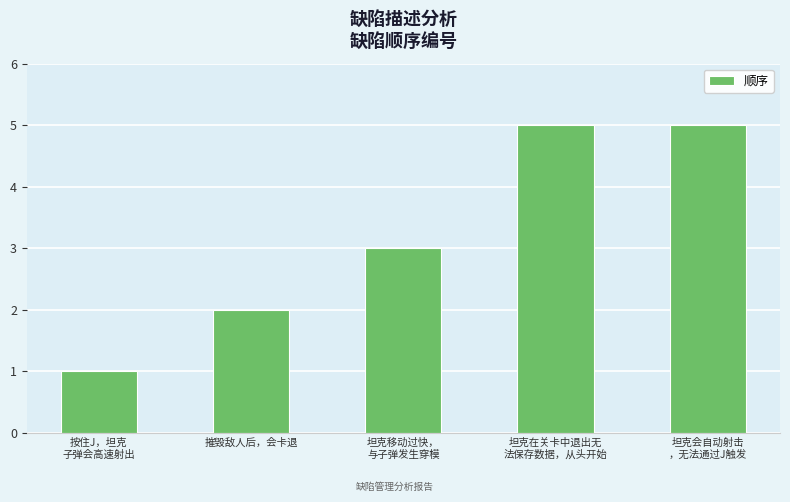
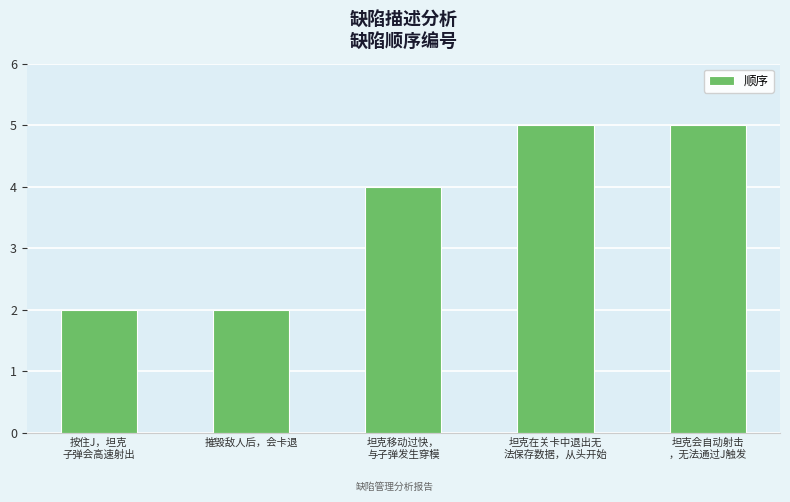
  {
-   "按住J，坦克 子弹会高速射出": 1,
+   "按住J，坦克 子弹会高速射出": 2,
    "摧毁敌人后，会卡退": 2,
-   "坦克移动过快， 与子弹发生穿模": 3,
+   "坦克移动过快， 与子弹发生穿模": 4,
    "坦克在关卡中退出无 法保存数据，从头开始": 5,
    "坦克会自动射击 ，无法通过J触发": 5
  }
